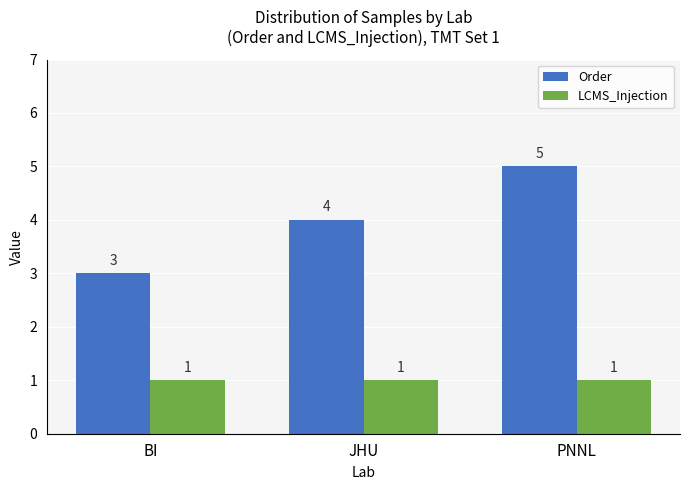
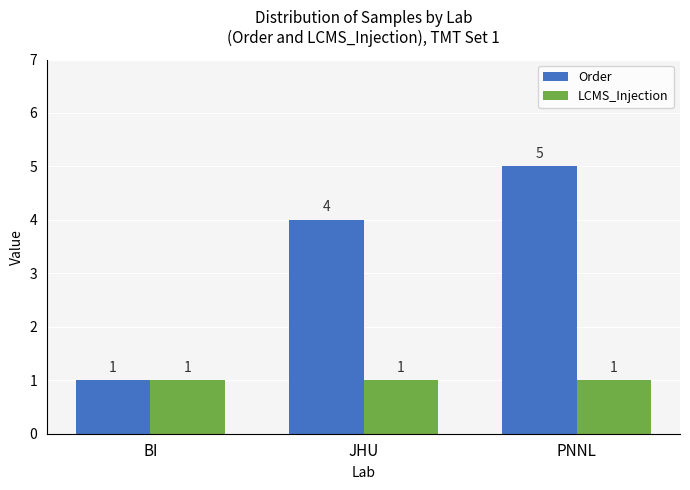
  {
    "Order": {
-     "BI": 3,
+     "BI": 1,
      "JHU": 4,
      "PNNL": 5
    },
    "LCMS_Injection": {
      "BI": 1,
      "JHU": 1,
      "PNNL": 1
    }
  }
